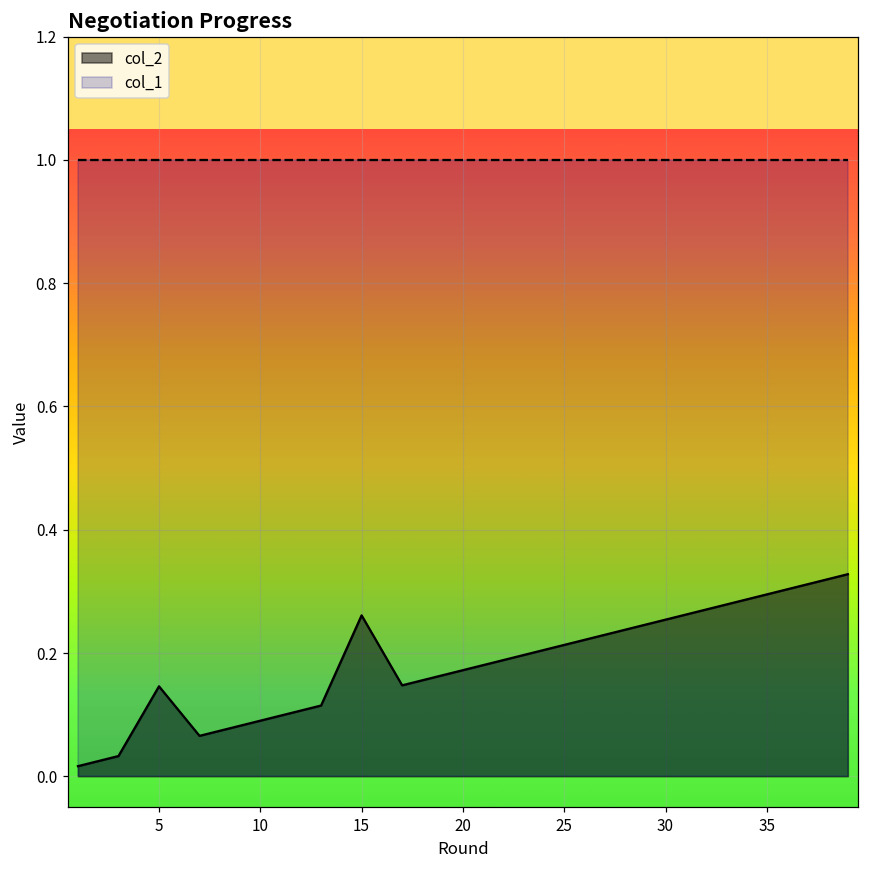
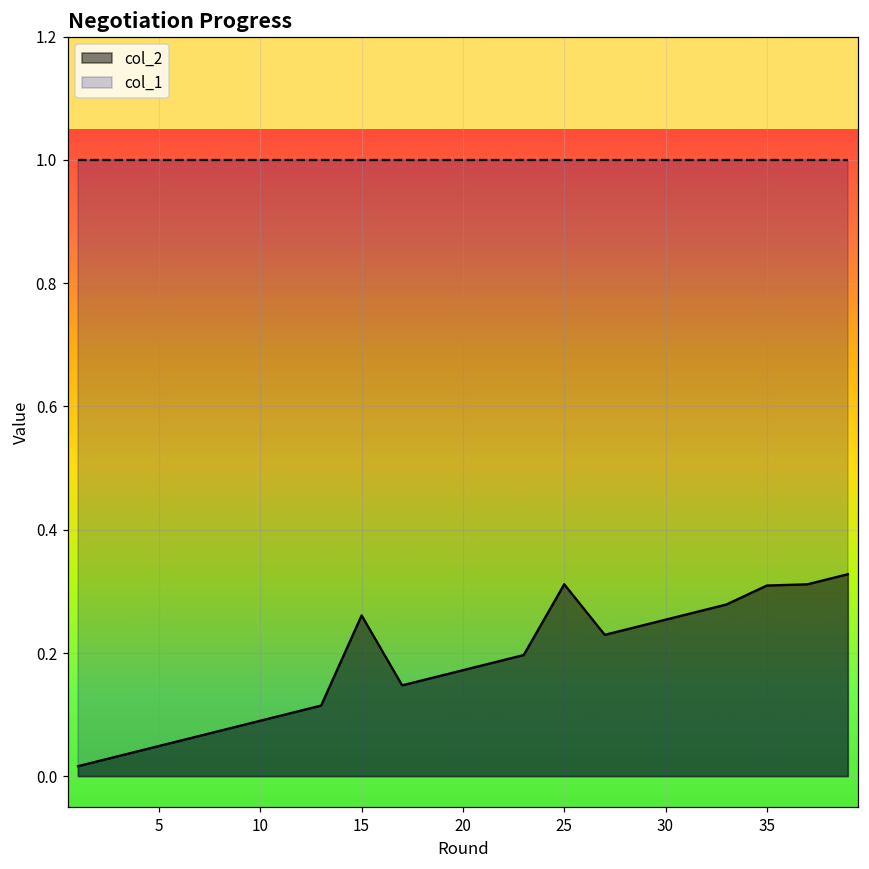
  {
    "col_2": {
-     "5": 0.15,
+     "5": 0.05,
      "15": 0.26,
-     "25": 0.21,
-     "35": 0.30
+     "25": 0.31,
+     "35": 0.31
    },
    "col_1": {
      "5": 1.00,
      "15": 1.00,
      "25": 1.00,
      "35": 1.00
    }
  }
